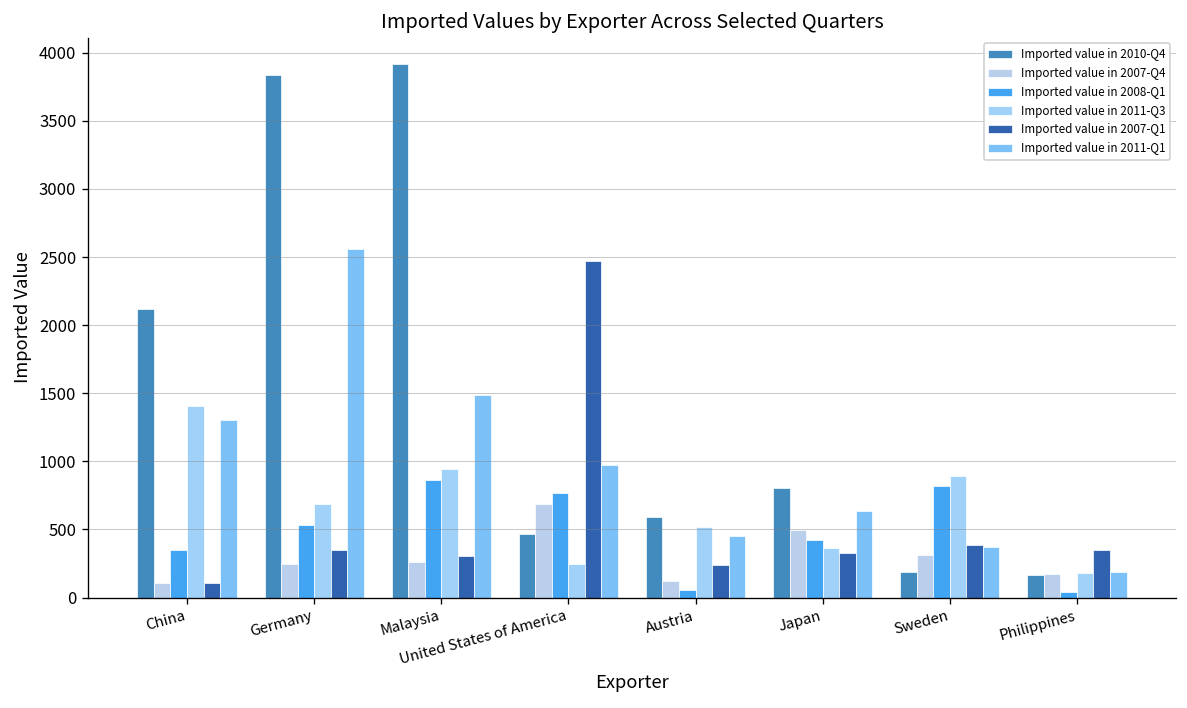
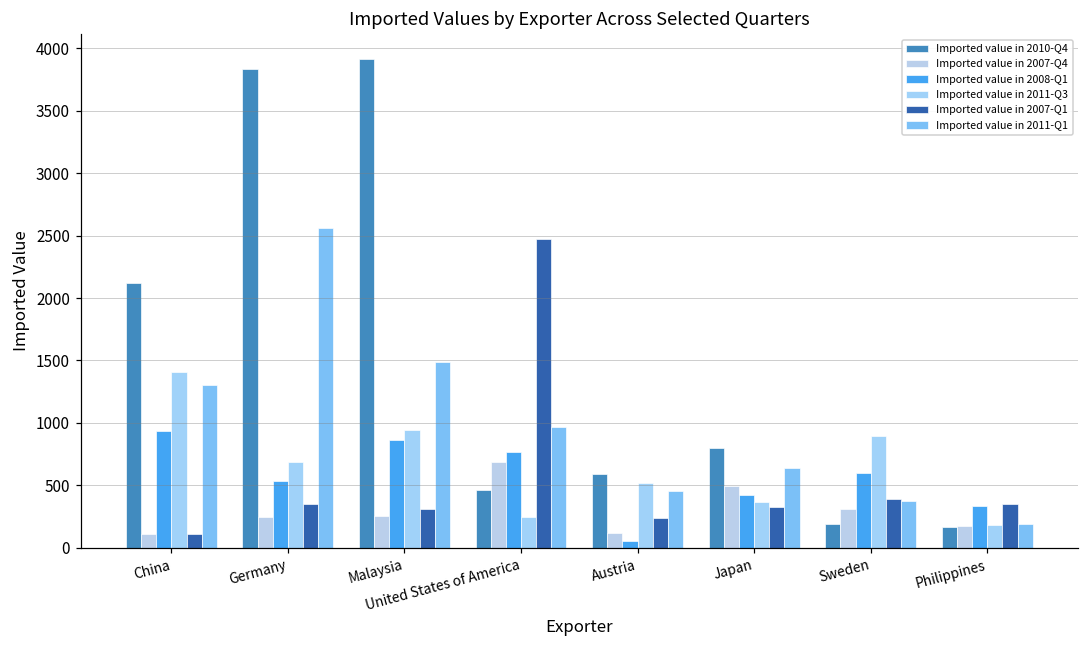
  {
    "Imported value in 2008-Q1": {
-     "China": 350,
+     "China": 930,
      "Germany": 530,
      "Malaysia": 870,
      "United States of America": 770,
      "Austria": 60,
      "Japan": 420,
-     "Sweden": 820,
-     "Philippines": 40
+     "Sweden": 600,
+     "Philippines": 330
    }
  }
